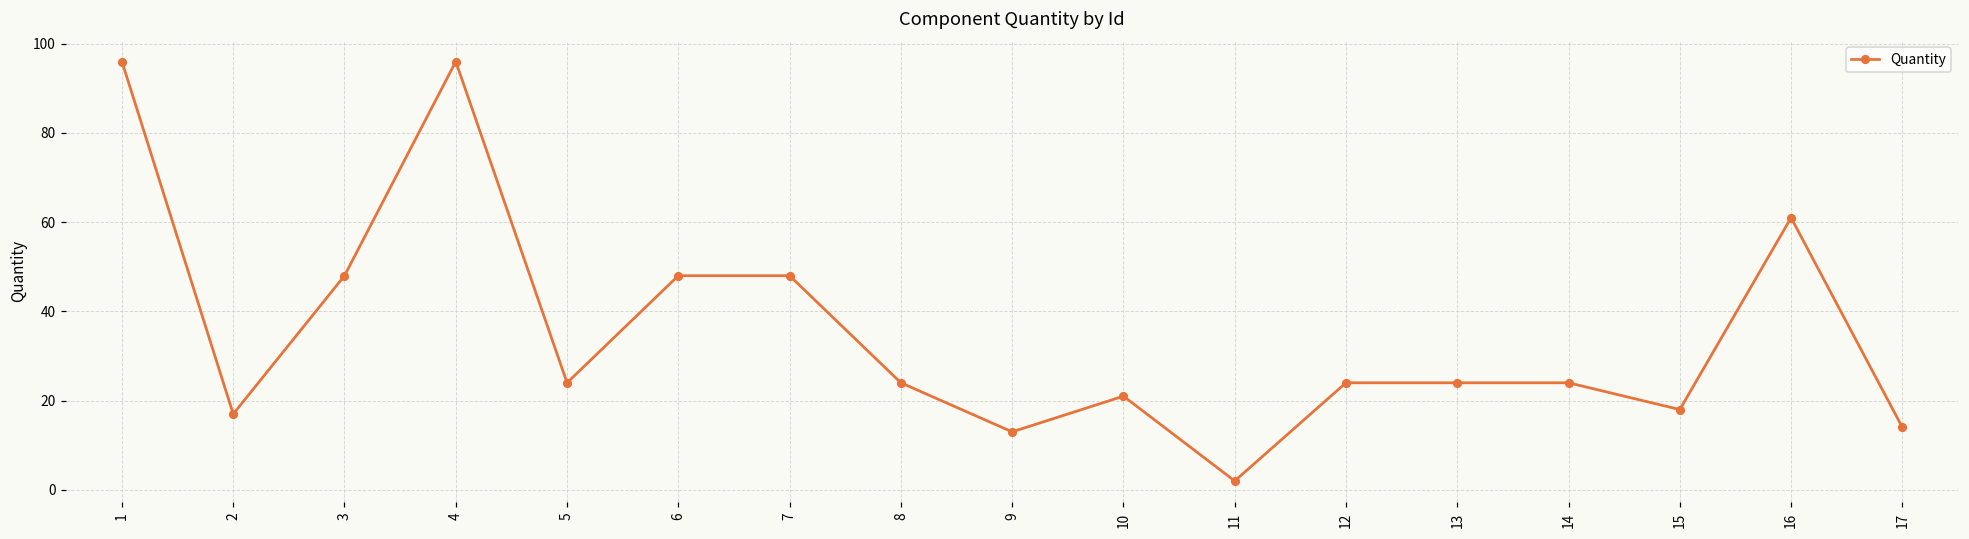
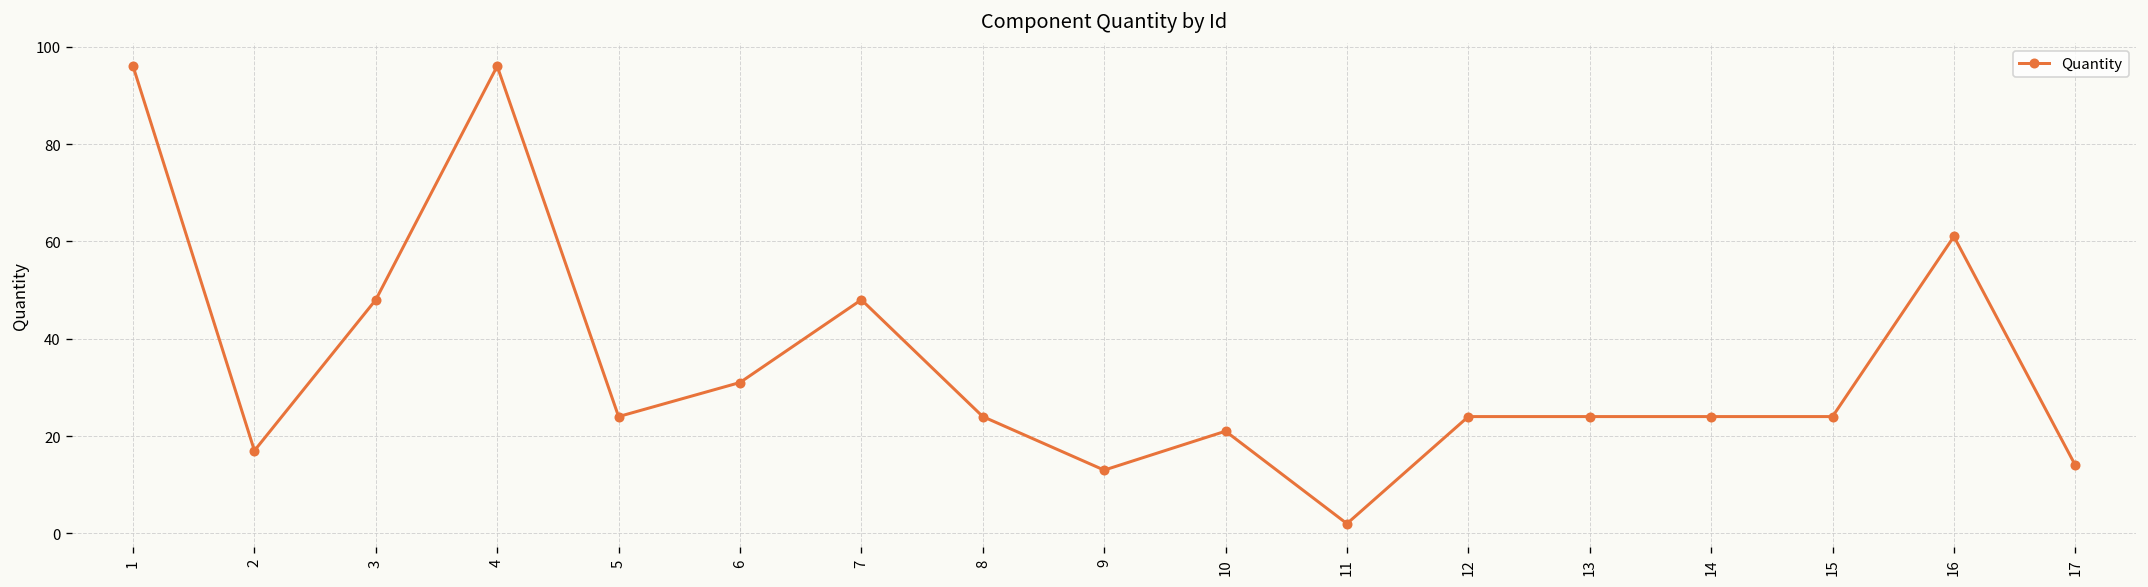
  {
    "1": 96,
    "2": 17,
    "3": 48,
    "4": 96,
    "5": 24,
-   "6": 48,
+   "6": 31,
    "7": 48,
    "8": 24,
    "9": 13,
    "10": 21,
    "11": 2,
    "12": 24,
    "13": 24,
    "14": 24,
-   "15": 18,
+   "15": 24,
    "16": 61,
    "17": 14
  }
